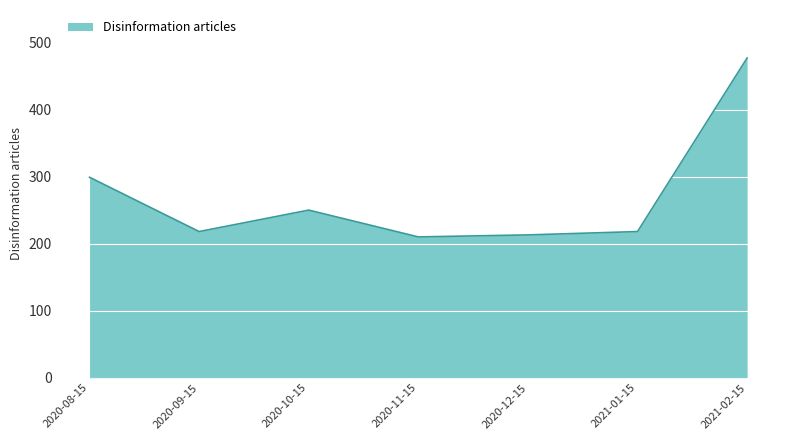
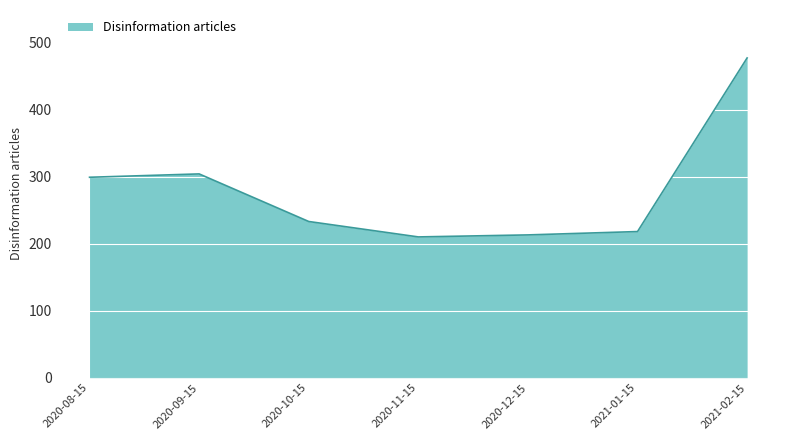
  {
    "2020-08-15": 300,
-   "2020-09-15": 220,
-   "2020-10-15": 250,
+   "2020-09-15": 300,
+   "2020-10-15": 230,
    "2020-11-15": 210,
    "2020-12-15": 210,
    "2021-01-15": 220,
    "2021-02-15": 480
  }
